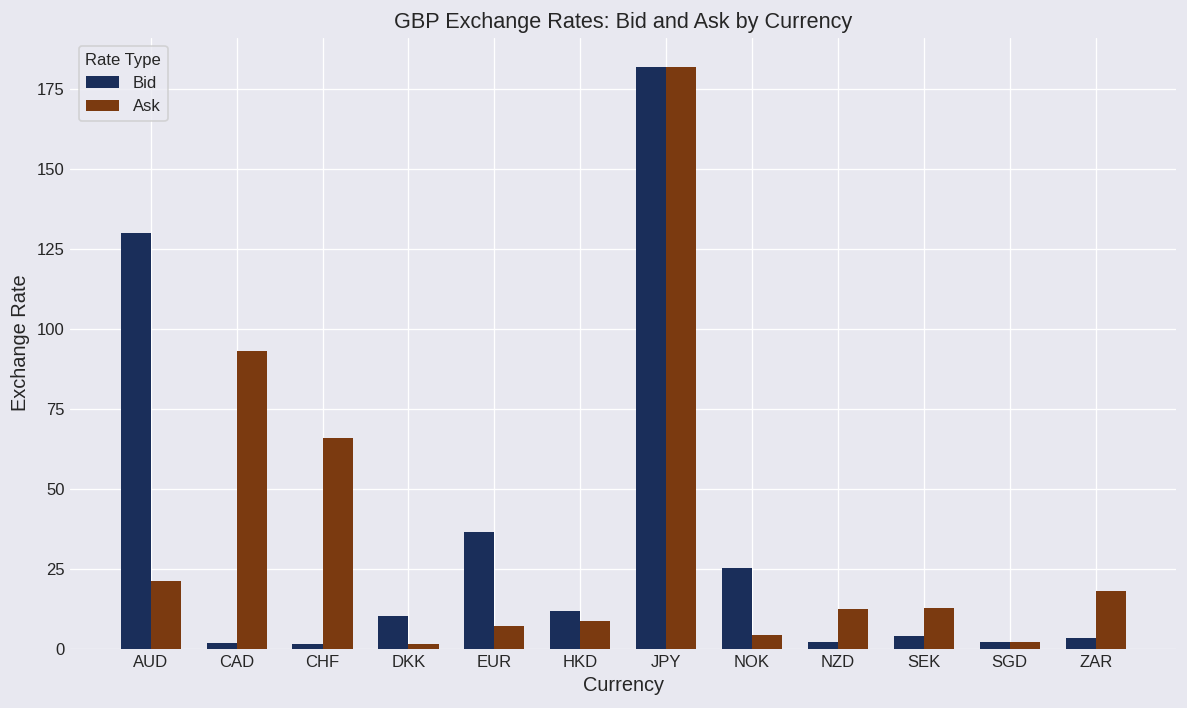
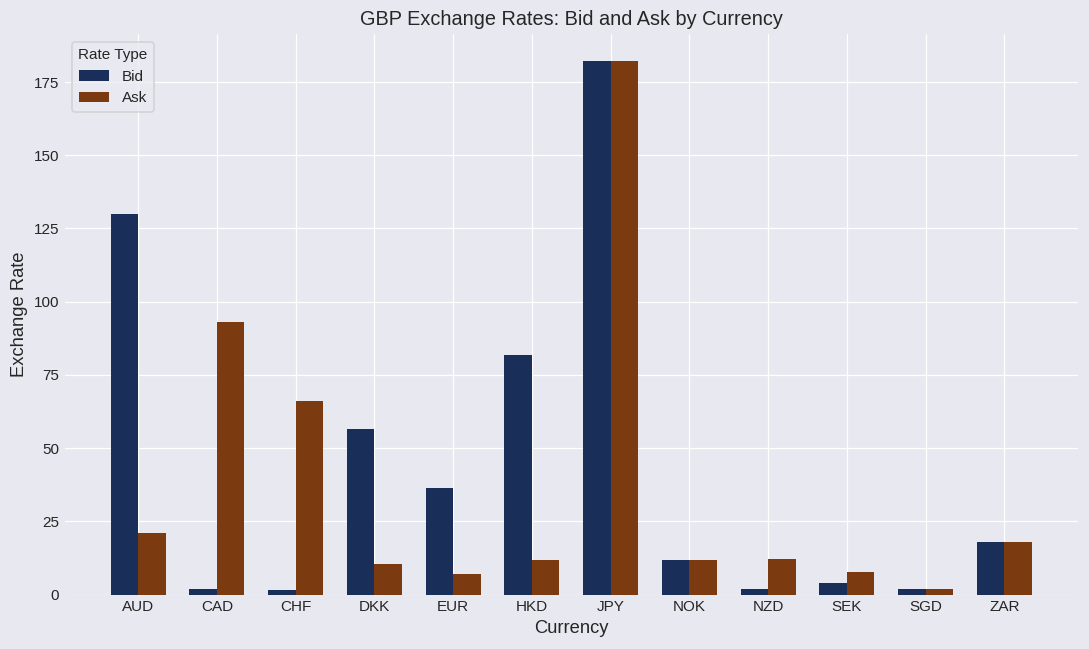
  {
    "Bid": {
      "AUD": 130,
      "CAD": 2,
      "CHF": 1,
-     "DKK": 10,
+     "DKK": 57,
      "EUR": 37,
-     "HKD": 12,
+     "HKD": 82,
      "JPY": 182,
-     "NOK": 25,
+     "NOK": 12,
      "NZD": 2,
      "SEK": 4,
      "SGD": 2,
-     "ZAR": 3
+     "ZAR": 18
    },
    "Ask": {
      "AUD": 21,
      "CAD": 93,
      "CHF": 66,
-     "DKK": 2,
+     "DKK": 10,
      "EUR": 7,
-     "HKD": 9,
+     "HKD": 12,
      "JPY": 182,
-     "NOK": 4,
+     "NOK": 12,
      "NZD": 12,
-     "SEK": 13,
+     "SEK": 8,
      "SGD": 2,
      "ZAR": 18
    }
  }
